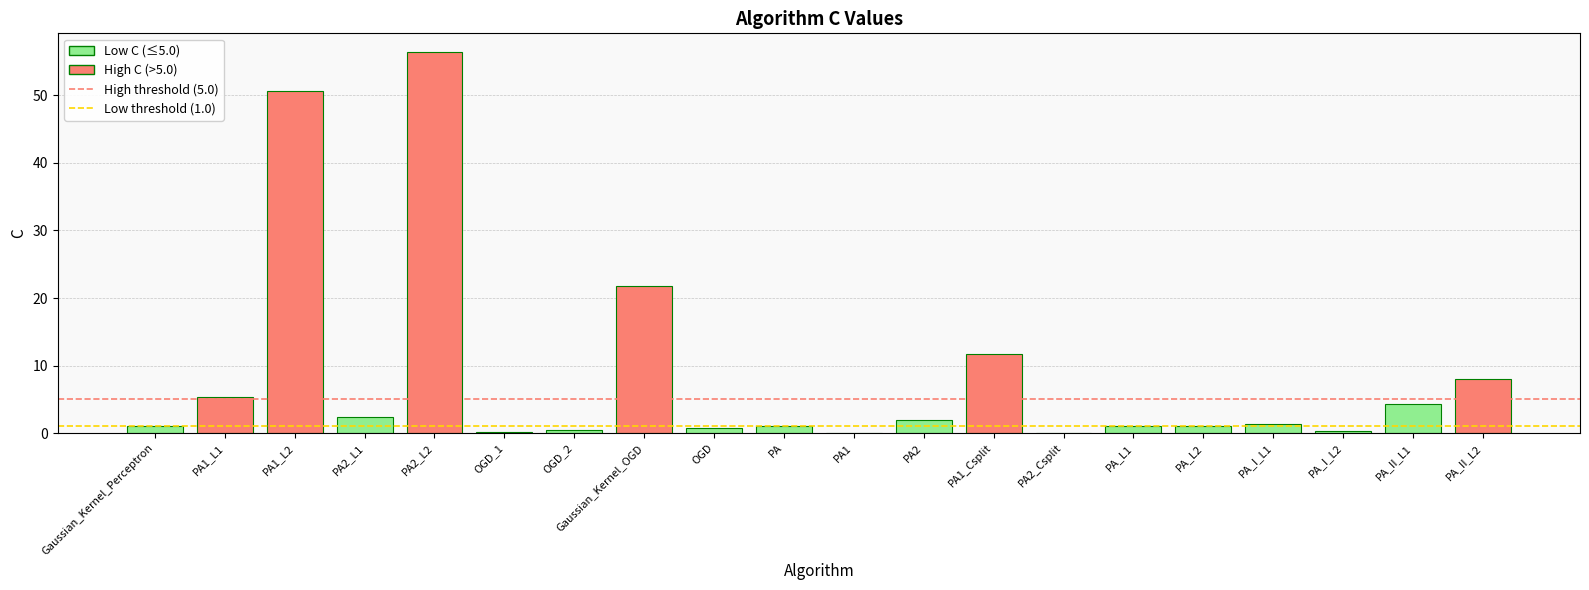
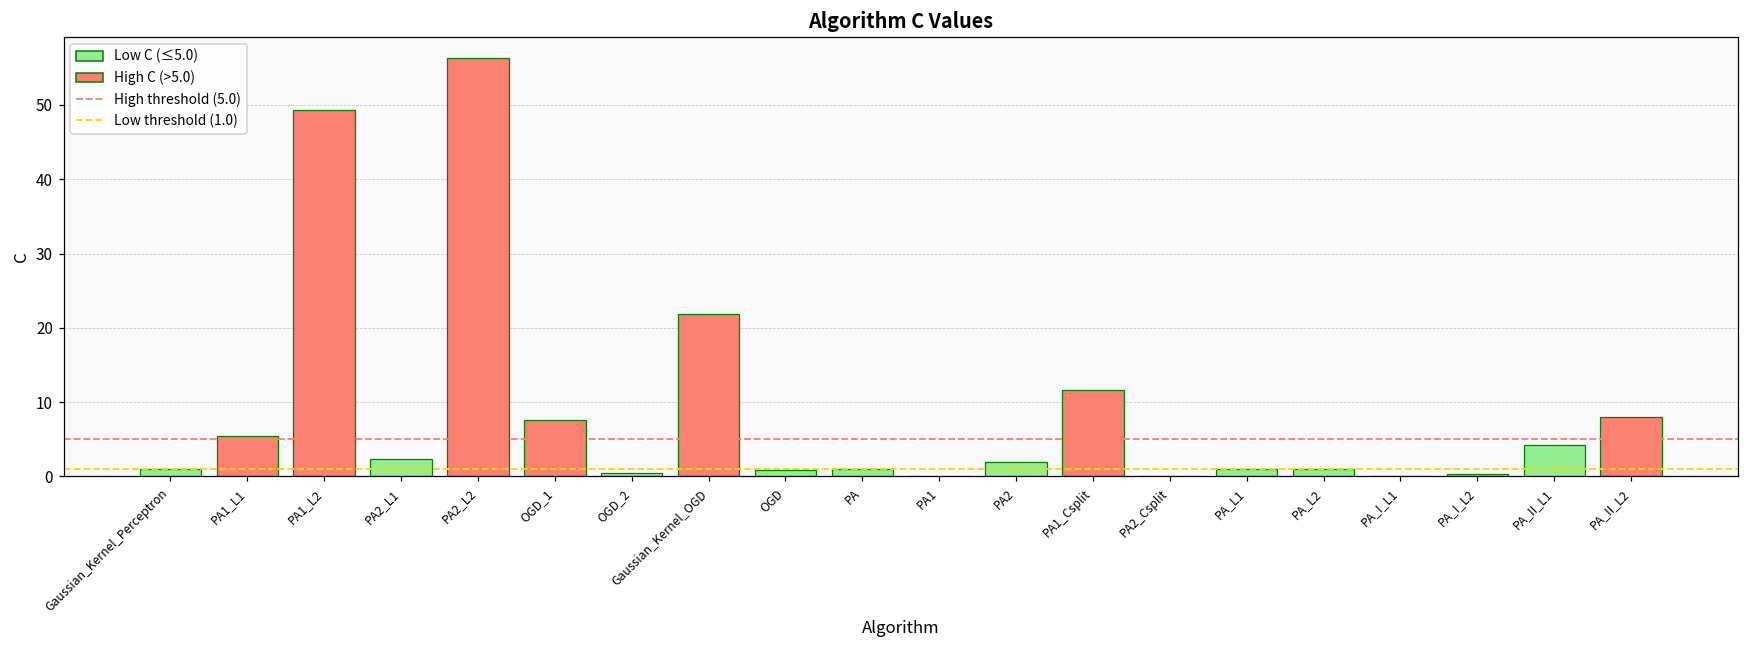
  {
    "Gaussian_Kernel_Perceptron": 1,
    "PA1_L1": 5,
-   "PA1_L2": 51,
+   "PA1_L2": 49,
    "PA2_L1": 2,
    "PA2_L2": 56,
-   "OGD_1": 0,
+   "OGD_1": 8,
    "OGD_2": 0,
    "Gaussian_Kernel_OGD": 22,
    "OGD": 1,
    "PA": 1,
    "PA2": 2,
    "PA1_Csplit": 12,
    "PA_L1": 1,
    "PA_L2": 1,
-   "PA_I_L1": 1,
+   "PA_I_L1": 0,
    "PA_II_L1": 4,
    "PA_II_L2": 8
  }
